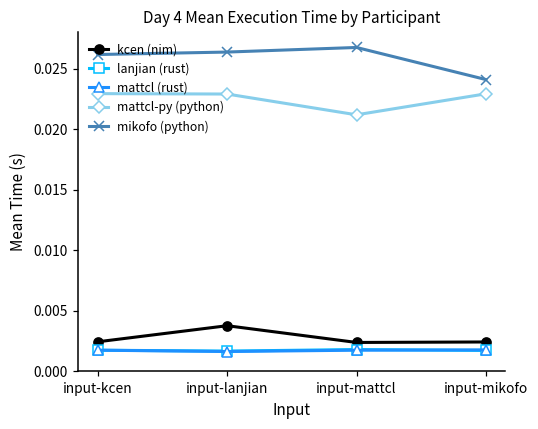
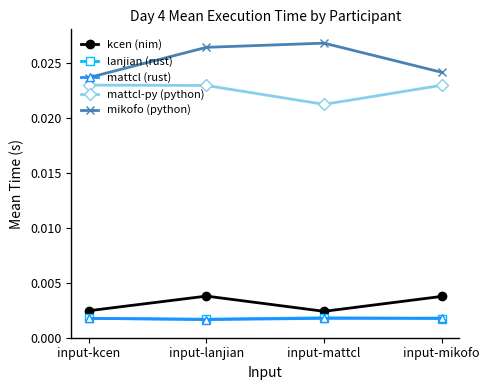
  {
    "kcen (nim)": {
      "input-kcen": 0.0025,
      "input-lanjian": 0.0038,
      "input-mattcl": 0.0024,
-     "input-mikofo": 0.0024
+     "input-mikofo": 0.0038
    },
    "mattcl-py (python)": {
      "input-kcen": 0.0230,
      "input-lanjian": 0.0229,
      "input-mattcl": 0.0212,
      "input-mikofo": 0.0229
    },
    "mikofo (python)": {
-     "input-kcen": 0.0262,
+     "input-kcen": 0.0236,
      "input-lanjian": 0.0264,
      "input-mattcl": 0.0268,
      "input-mikofo": 0.0241
    }
  }
